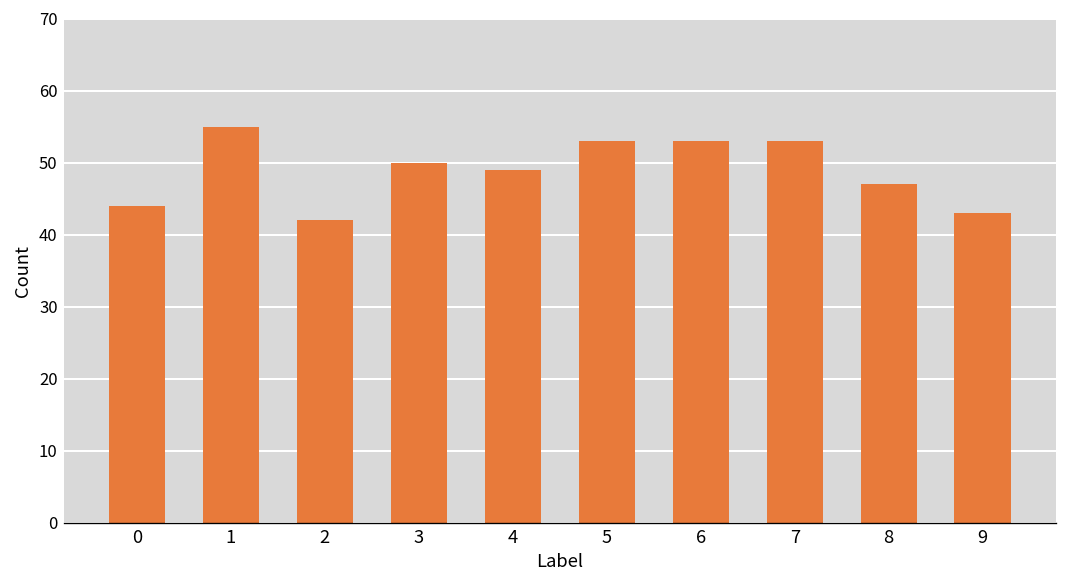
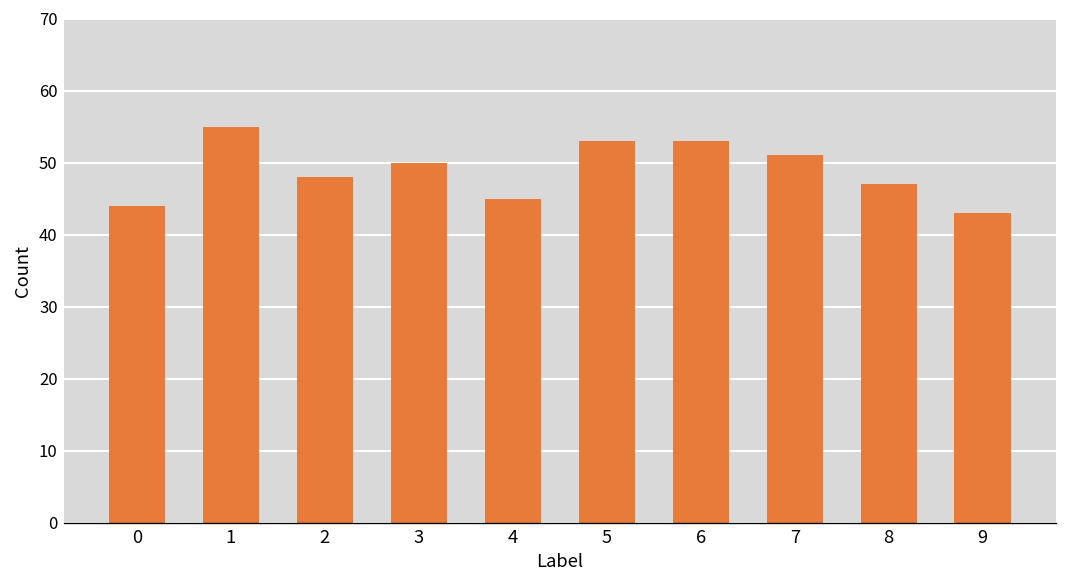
  {
    "0": 44,
    "1": 55,
-   "2": 42,
+   "2": 48,
    "3": 50,
-   "4": 49,
+   "4": 45,
    "5": 53,
    "6": 53,
-   "7": 53,
+   "7": 51,
    "8": 47,
    "9": 43
  }
